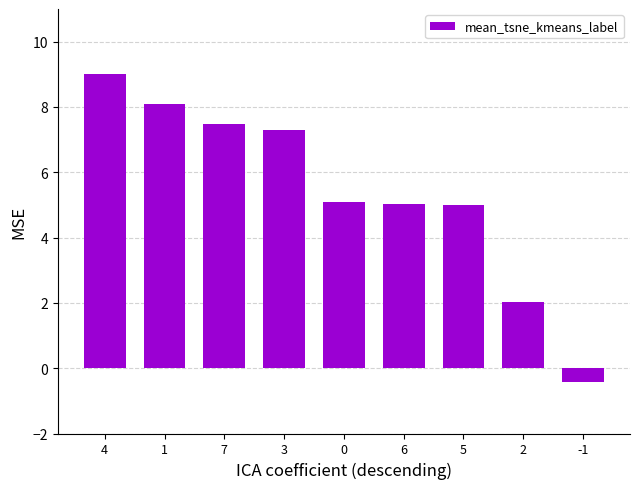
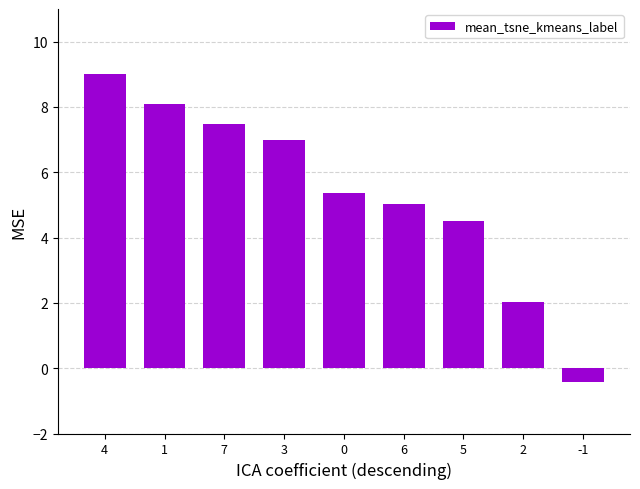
  {
    "4": 9.0,
    "1": 8.1,
    "7": 7.5,
-   "3": 7.3,
-   "0": 5.1,
+   "3": 7.0,
+   "0": 5.4,
    "6": 5.0,
-   "5": 5.0,
+   "5": 4.5,
    "2": 2.0,
    "-1": -0.4
  }
